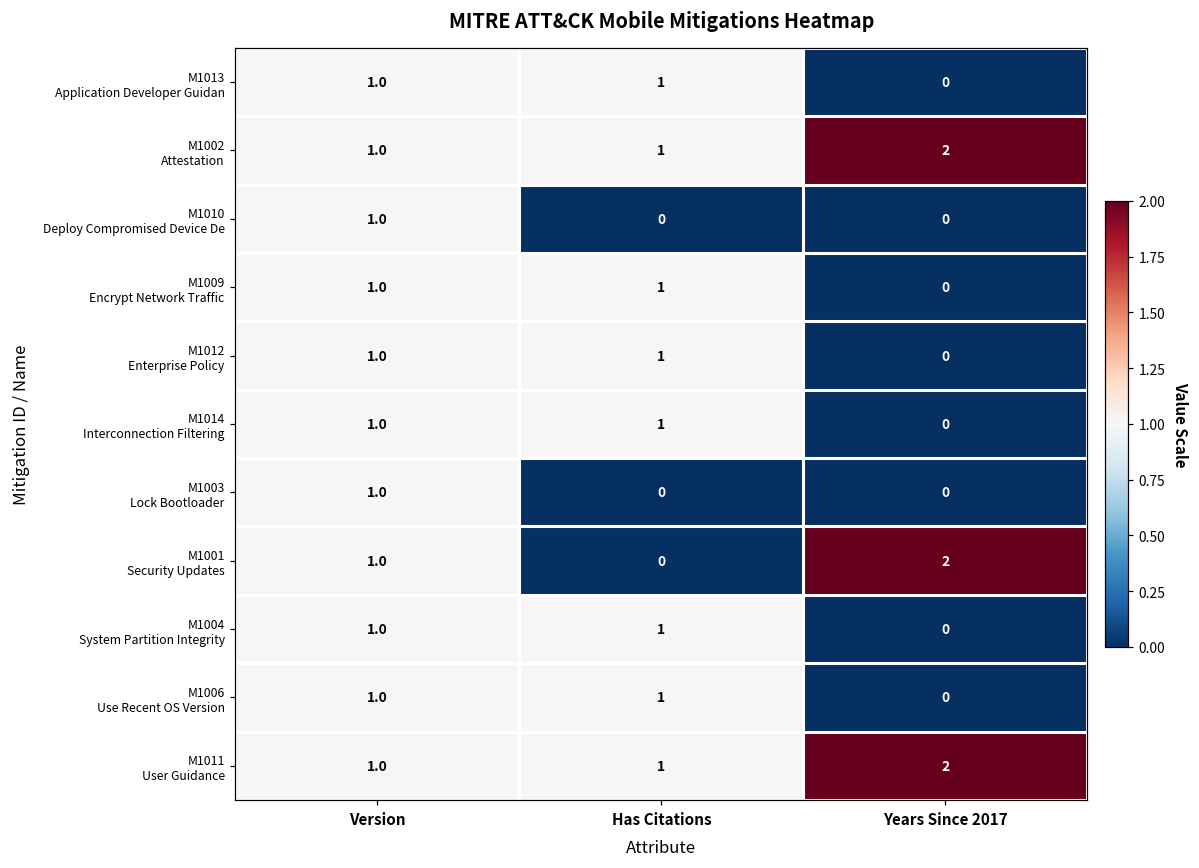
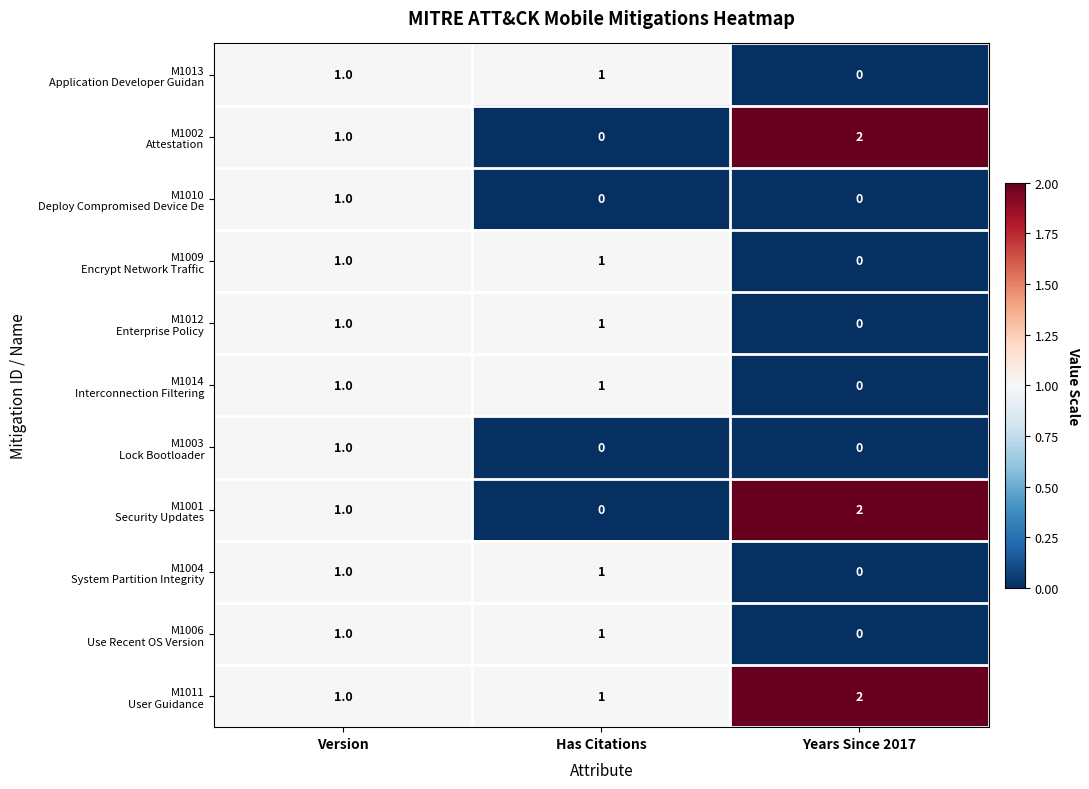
  {
    "M1013 Application Developer Guidan": {
      "Version": 1.0,
      "Has Citations": 1,
      "Years Since 2017": 0
    },
    "M1002 Attestation": {
      "Version": 1.0,
-     "Has Citations": 1,
+     "Has Citations": 0,
      "Years Since 2017": 2
    },
    "M1010 Deploy Compromised Device De": {
      "Version": 1.0,
      "Has Citations": 0,
      "Years Since 2017": 0
    },
    "M1009 Encrypt Network Traffic": {
      "Version": 1.0,
      "Has Citations": 1,
      "Years Since 2017": 0
    },
    "M1012 Enterprise Policy": {
      "Version": 1.0,
      "Has Citations": 1,
      "Years Since 2017": 0
    },
    "M1014 Interconnection Filtering": {
      "Version": 1.0,
      "Has Citations": 1,
      "Years Since 2017": 0
    },
    "M1003 Lock Bootloader": {
      "Version": 1.0,
      "Has Citations": 0,
      "Years Since 2017": 0
    },
    "M1001 Security Updates": {
      "Version": 1.0,
      "Has Citations": 0,
      "Years Since 2017": 2
    },
    "M1004 System Partition Integrity": {
      "Version": 1.0,
      "Has Citations": 1,
      "Years Since 2017": 0
    },
    "M1006 Use Recent OS Version": {
      "Version": 1.0,
      "Has Citations": 1,
      "Years Since 2017": 0
    },
    "M1011 User Guidance": {
      "Version": 1.0,
      "Has Citations": 1,
      "Years Since 2017": 2
    }
  }
